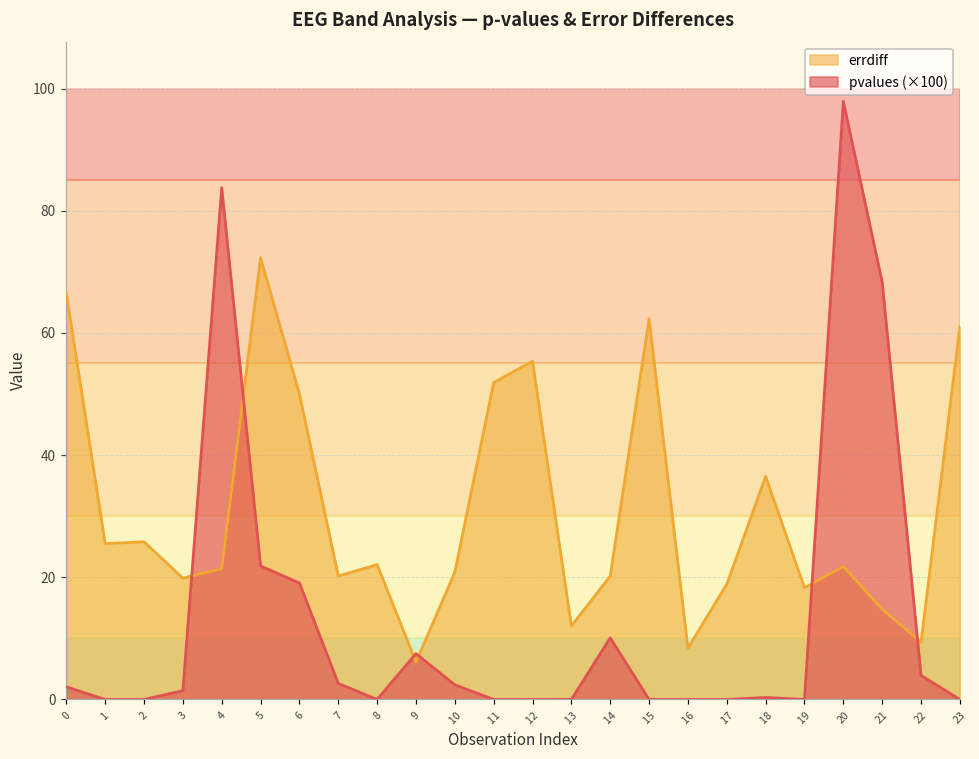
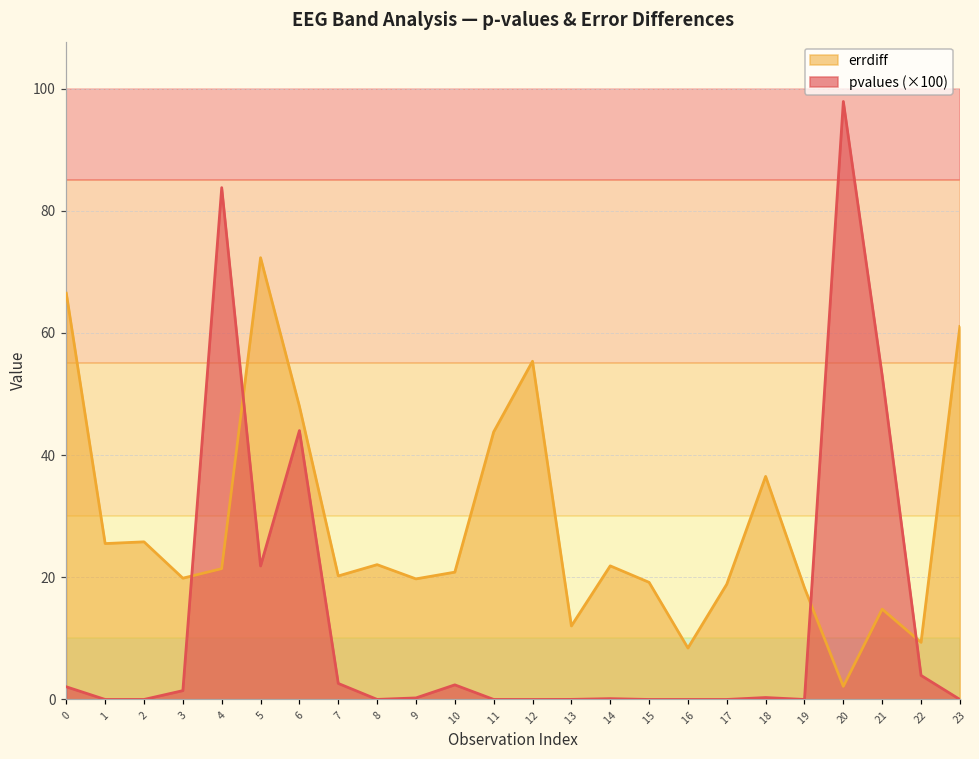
  {
    "errdiff": {
      "0": 67,
      "1": 26,
      "2": 26,
      "3": 20,
      "4": 21,
      "5": 72,
-     "6": 50,
+     "6": 48,
      "7": 20,
      "8": 22,
-     "9": 6,
+     "9": 20,
      "10": 21,
-     "11": 52,
+     "11": 44,
      "12": 55,
      "13": 12,
-     "14": 20,
-     "15": 62,
+     "14": 22,
+     "15": 19,
      "16": 8,
      "17": 19,
      "18": 37,
      "19": 18,
-     "20": 22,
+     "20": 2,
      "21": 15,
      "22": 9,
      "23": 61
    },
    "pvalues (×100)": {
      "0": 2,
      "1": 0,
      "2": 0,
      "3": 1,
      "4": 84,
      "5": 22,
-     "6": 19,
+     "6": 44,
      "7": 3,
      "8": 0,
-     "9": 8,
+     "9": 0,
      "10": 2,
      "11": 0,
      "12": 0,
      "13": 0,
-     "14": 10,
+     "14": 0,
      "15": 0,
      "16": 0,
      "17": 0,
      "18": 0,
      "19": 0,
      "20": 98,
-     "21": 68,
+     "21": 53,
      "22": 4,
      "23": 0
    }
  }
